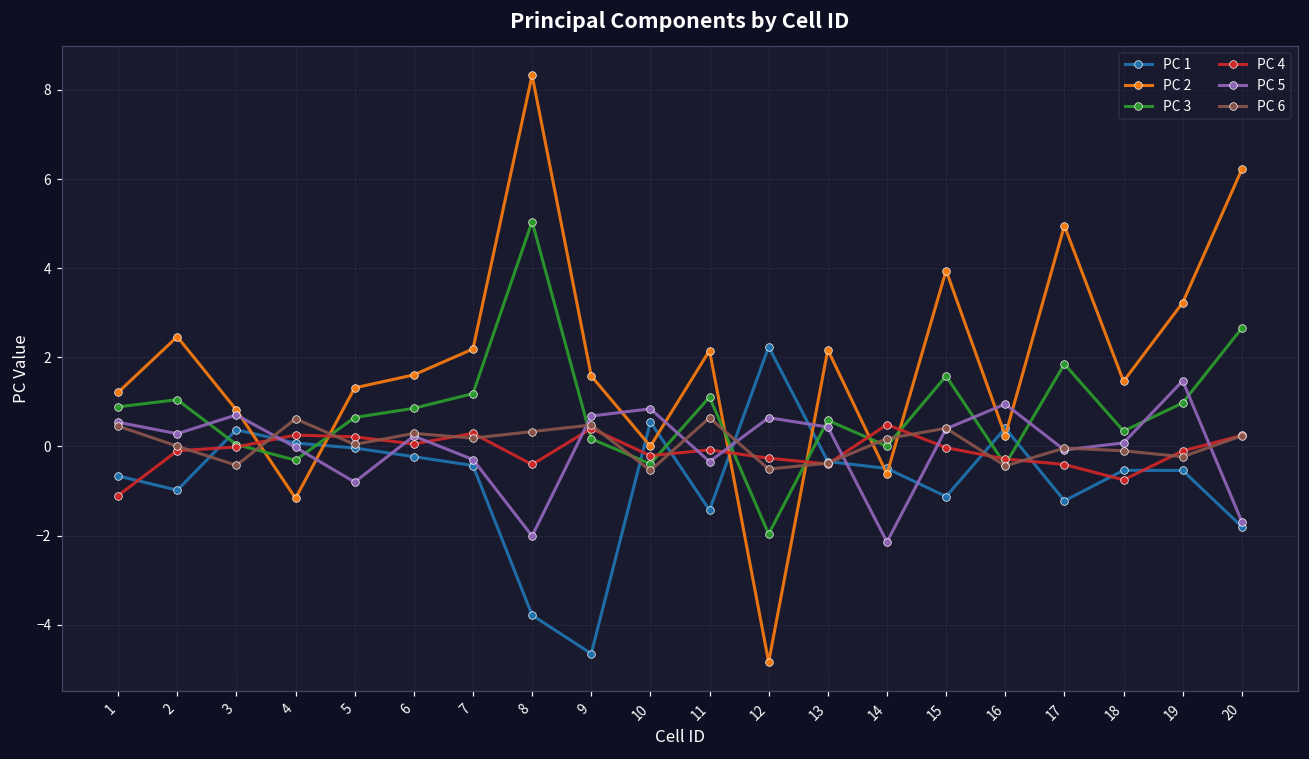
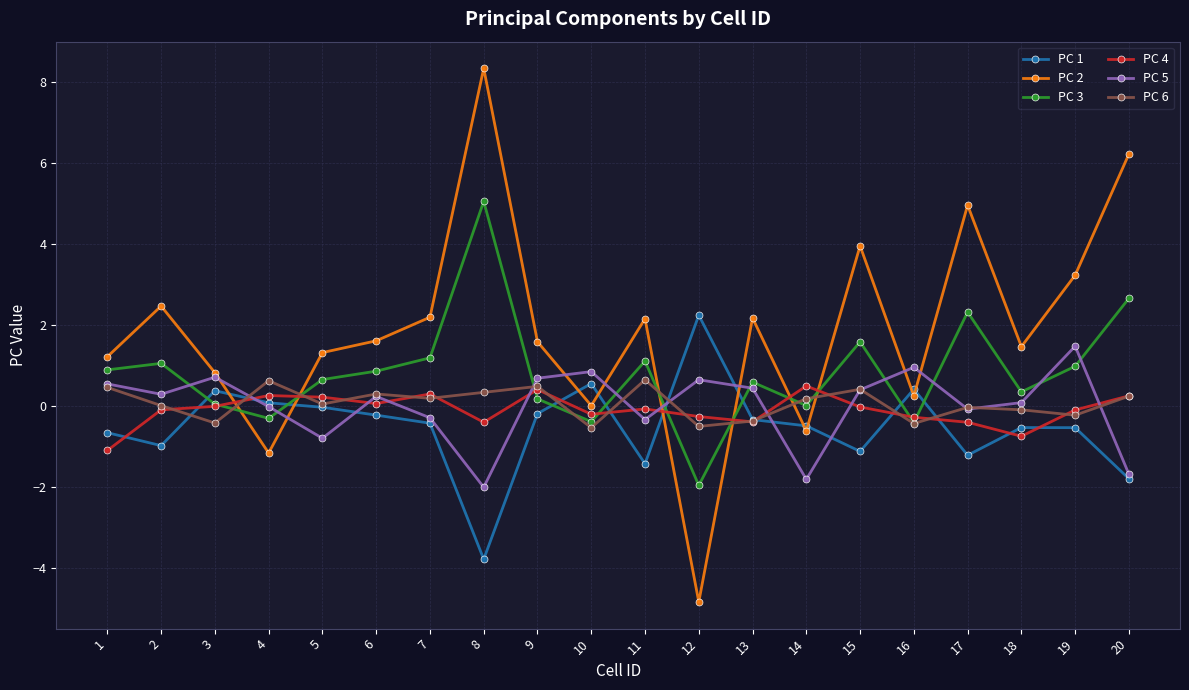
  {
    "PC 1": {
      "1": -0.7,
      "2": -1.0,
      "3": 0.4,
      "4": 0.1,
      "5": 0.0,
      "6": -0.2,
      "7": -0.4,
      "8": -3.8,
-     "9": -4.7,
+     "9": -0.2,
      "10": 0.5,
      "11": -1.4,
      "12": 2.2,
      "14": -0.5,
      "15": -1.1,
      "16": 0.4,
      "17": -1.2,
      "18": -0.5,
      "19": -0.5,
      "20": -1.8
    },
    "PC 2": {
      "1": 1.2,
      "2": 2.5,
      "3": 0.8,
      "4": -1.2,
      "5": 1.3,
      "6": 1.6,
      "7": 2.2,
      "8": 8.3,
      "9": 1.6,
      "10": 0.0,
      "11": 2.2,
      "12": -4.8,
      "13": 2.2,
      "14": -0.6,
      "15": 3.9,
      "16": 0.2,
      "17": 5.0,
      "18": 1.5,
      "19": 3.2,
      "20": 6.2
    },
    "PC 3": {
      "1": 0.9,
      "2": 1.0,
      "4": -0.3,
      "5": 0.6,
      "6": 0.9,
      "7": 1.2,
      "8": 5.0,
      "9": 0.2,
      "10": -0.4,
      "11": 1.1,
      "12": -2.0,
      "13": 0.6,
      "14": 0.0,
      "15": 1.6,
-     "17": 1.8,
+     "17": 2.3,
      "18": 0.3,
      "19": 1.0,
      "20": 2.7
    },
    "PC 4": {
      "1": -1.1,
      "2": -0.1,
      "4": 0.3,
      "5": 0.2,
      "6": 0.1,
      "7": 0.3,
      "8": -0.4,
      "9": 0.4,
      "10": -0.2,
      "11": -0.1,
      "12": -0.3,
      "14": 0.5,
      "15": 0.0,
      "16": -0.3,
      "17": -0.4,
      "18": -0.8,
      "19": -0.1
    },
    "PC 5": {
      "1": 0.5,
      "2": 0.3,
      "3": 0.7,
      "4": 0.0,
      "5": -0.8,
      "7": -0.3,
      "8": -2.0,
      "9": 0.7,
      "10": 0.8,
      "11": -0.3,
      "12": 0.6,
      "13": 0.4,
-     "14": -2.1,
+     "14": -1.8,
      "16": 1.0,
      "18": 0.1,
      "19": 1.5,
      "20": -1.7
    },
    "PC 6": {
      "1": 0.5,
      "2": 0.0,
      "3": -0.4,
      "4": 0.6,
      "5": 0.0,
      "7": 0.2,
      "8": 0.3,
      "9": 0.5,
      "10": -0.5,
      "11": 0.6,
      "12": -0.5,
      "14": 0.2,
      "18": -0.1,
      "19": -0.2
    }
  }
